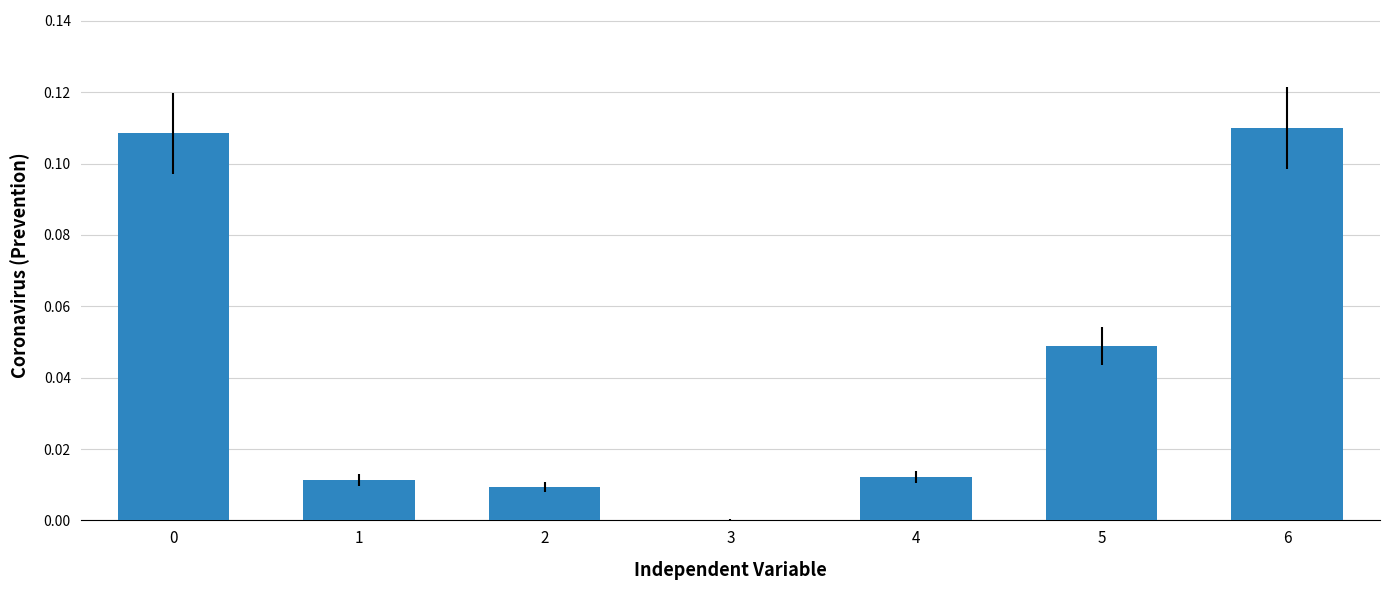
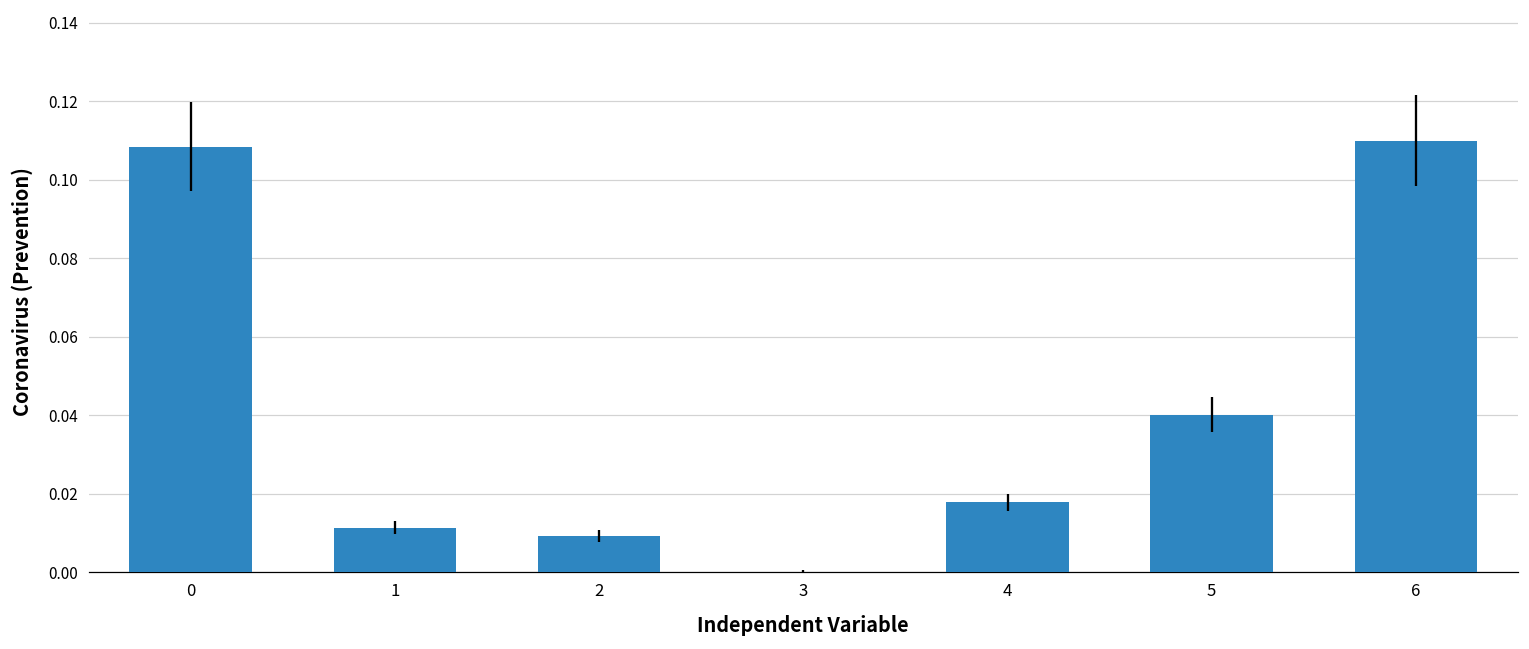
  {
    "0": 0.109,
    "1": 0.011,
    "2": 0.009,
-   "4": 0.012,
-   "5": 0.049,
+   "4": 0.018,
+   "5": 0.040,
    "6": 0.110
  }
